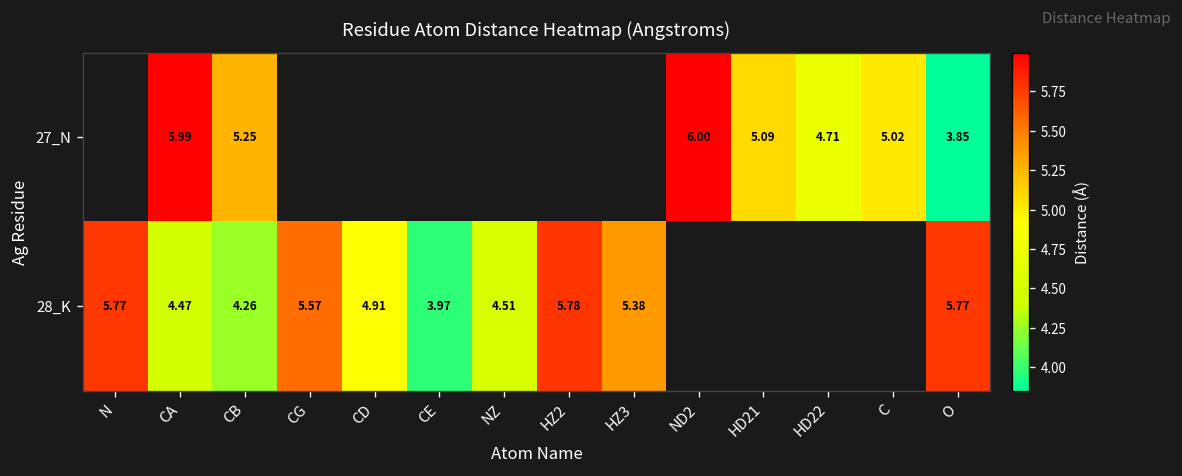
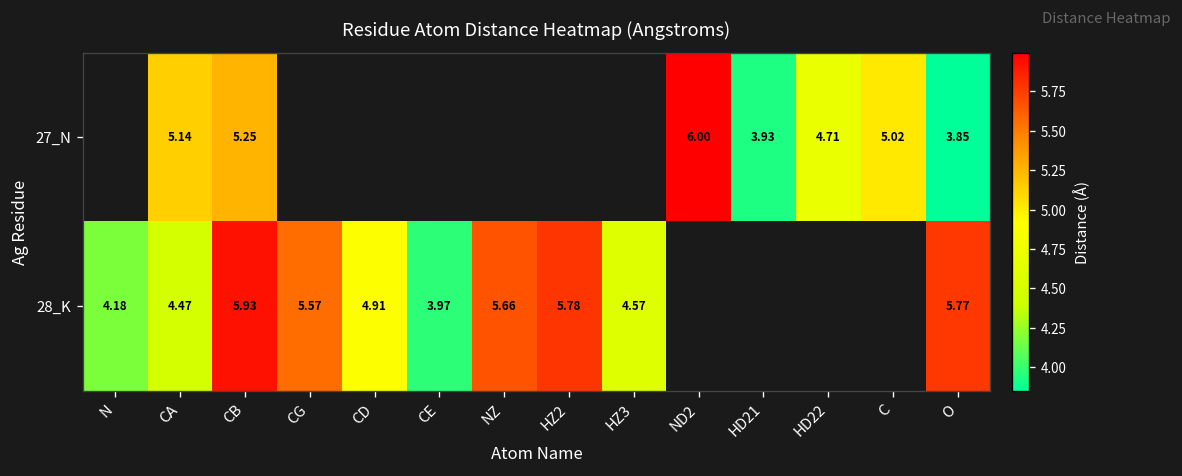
  {
    "27_N": {
-     "CA": 5.99,
+     "CA": 5.14,
      "CB": 5.25,
      "ND2": 6.00,
-     "HD21": 5.09,
+     "HD21": 3.93,
      "HD22": 4.71,
      "C": 5.02,
      "O": 3.85
    },
    "28_K": {
-     "N": 5.77,
+     "N": 4.18,
      "CA": 4.47,
-     "CB": 4.26,
+     "CB": 5.93,
      "CG": 5.57,
      "CD": 4.91,
      "CE": 3.97,
-     "NZ": 4.51,
+     "NZ": 5.66,
      "HZ2": 5.78,
-     "HZ3": 5.38,
+     "HZ3": 4.57,
      "O": 5.77
    }
  }
